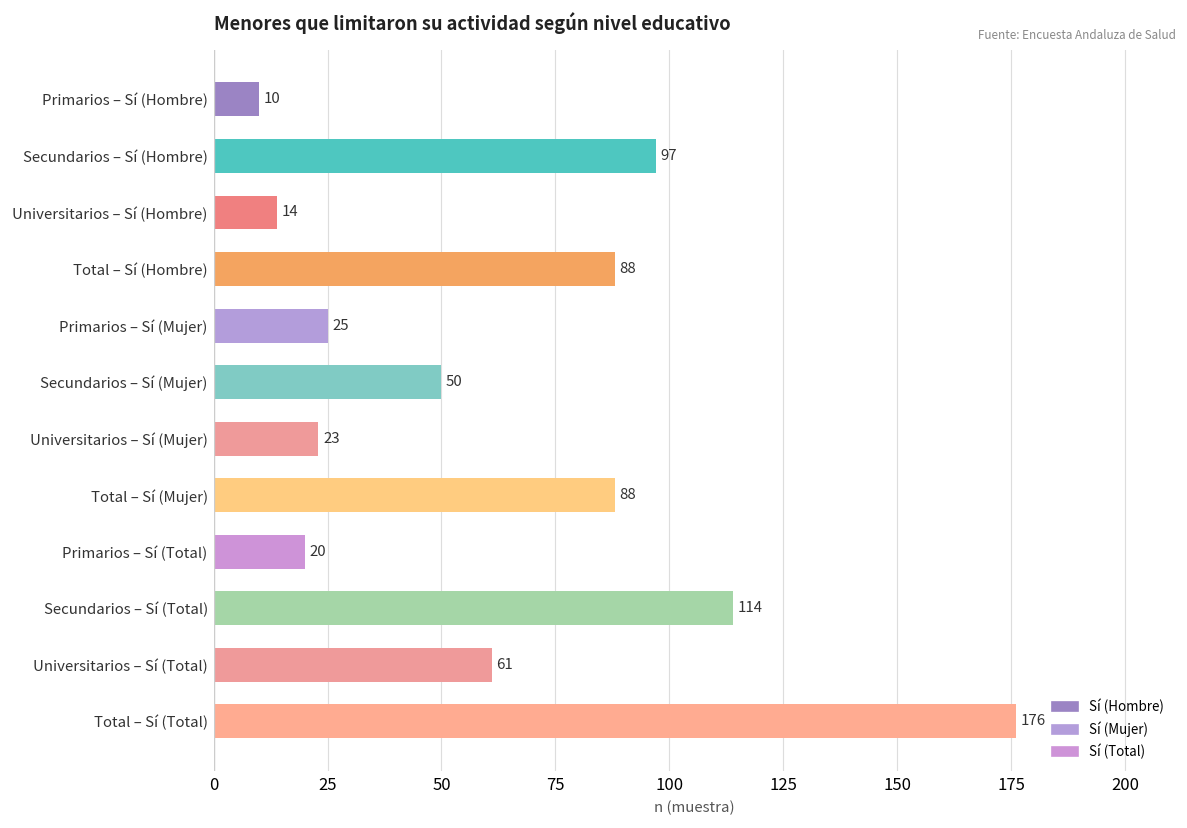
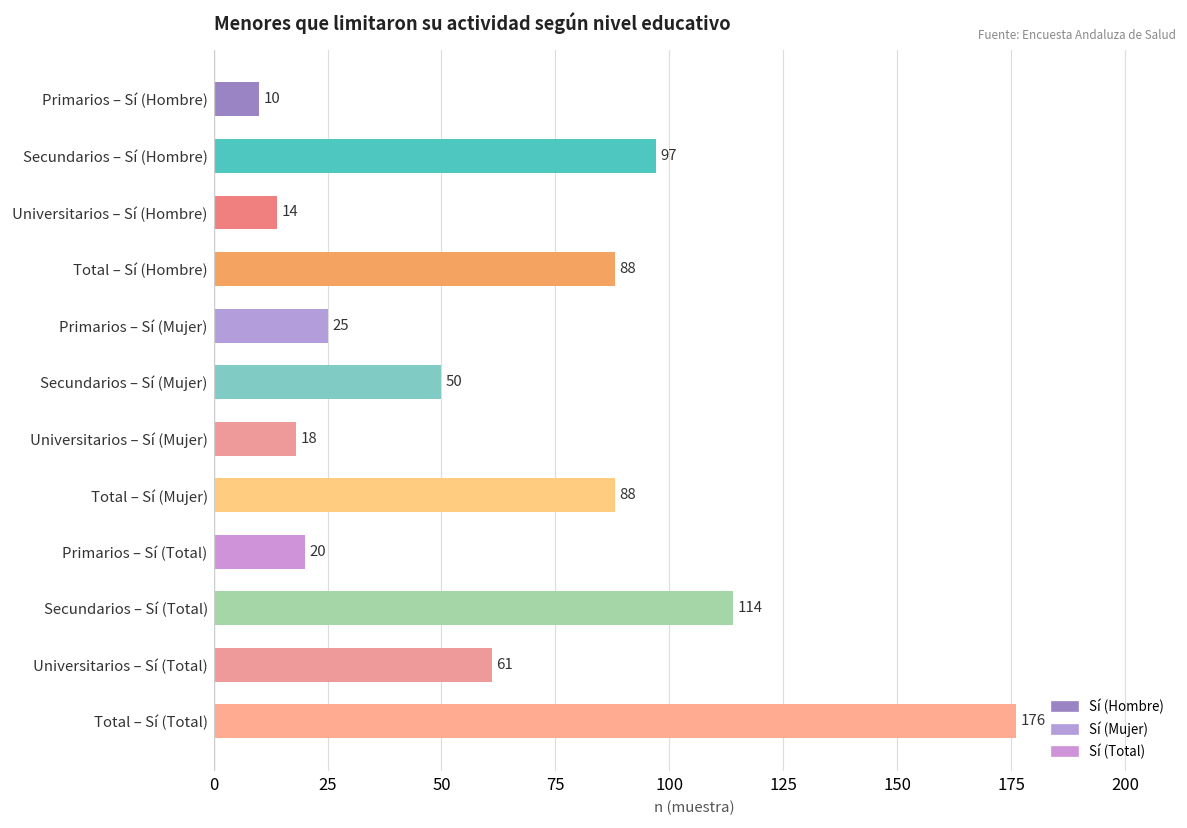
  {
    "Primarios – Sí (Hombre)": 10,
    "Secundarios – Sí (Hombre)": 97,
    "Universitarios – Sí (Hombre)": 14,
    "Total – Sí (Hombre)": 88,
    "Primarios – Sí (Mujer)": 25,
    "Secundarios – Sí (Mujer)": 50,
-   "Universitarios – Sí (Mujer)": 23,
+   "Universitarios – Sí (Mujer)": 18,
    "Total – Sí (Mujer)": 88,
    "Primarios – Sí (Total)": 20,
    "Secundarios – Sí (Total)": 114,
    "Universitarios – Sí (Total)": 61,
    "Total – Sí (Total)": 176
  }
